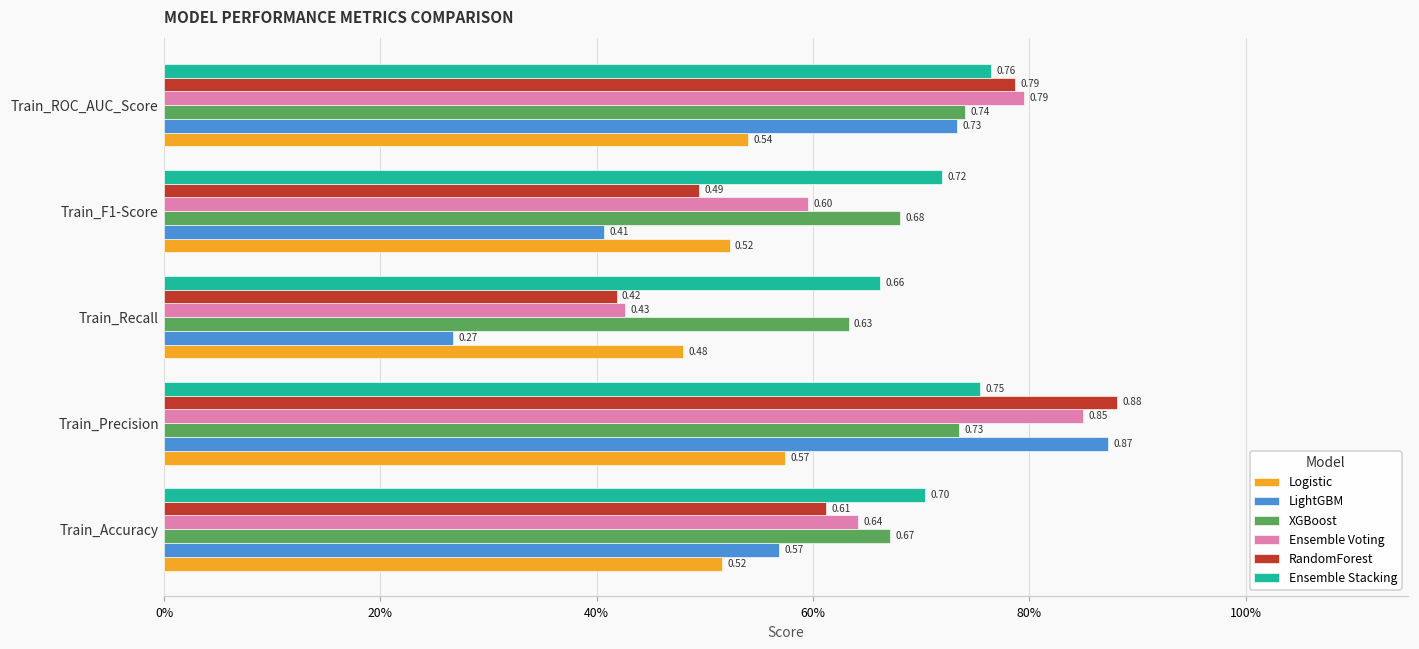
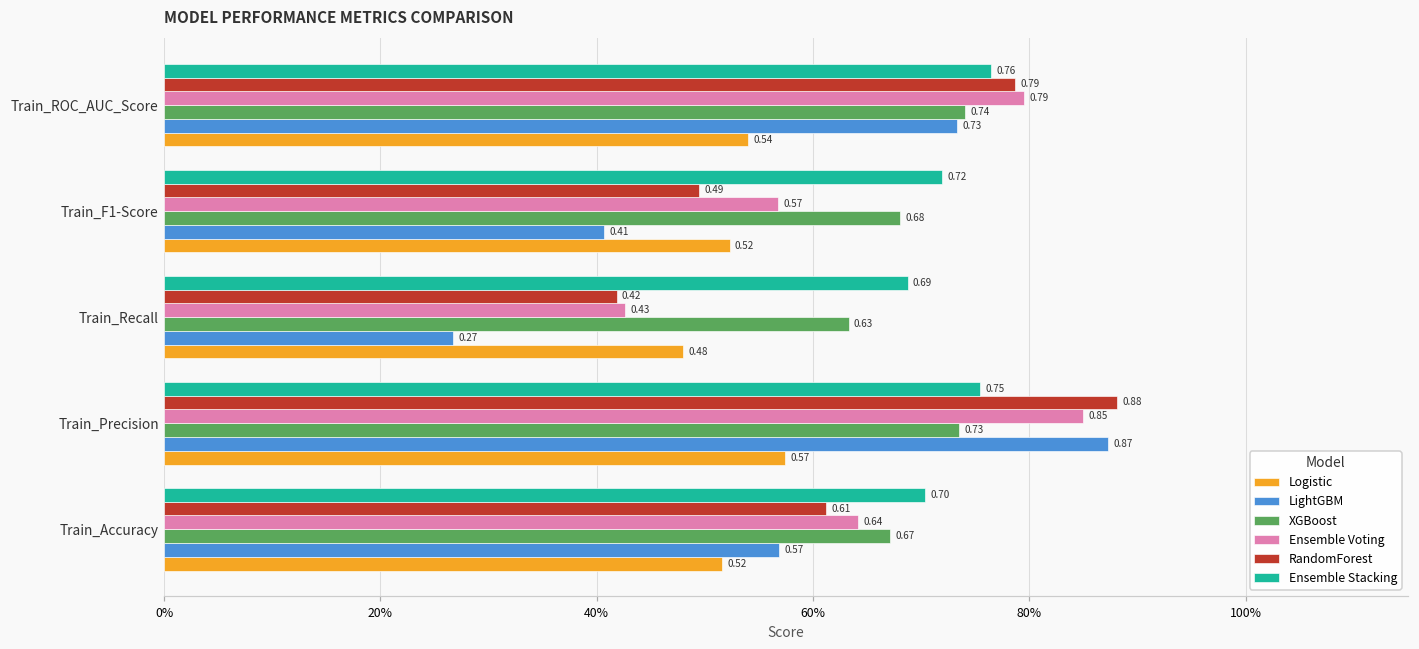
  {
    "Logistic": {
      "Train_ROC_AUC_Score": 0.54,
      "Train_F1-Score": 0.52,
      "Train_Recall": 0.48,
      "Train_Precision": 0.57,
      "Train_Accuracy": 0.52
    },
    "LightGBM": {
      "Train_ROC_AUC_Score": 0.73,
      "Train_F1-Score": 0.41,
      "Train_Recall": 0.27,
      "Train_Precision": 0.87,
      "Train_Accuracy": 0.57
    },
    "XGBoost": {
      "Train_ROC_AUC_Score": 0.74,
      "Train_F1-Score": 0.68,
      "Train_Recall": 0.63,
      "Train_Precision": 0.73,
      "Train_Accuracy": 0.67
    },
    "Ensemble Voting": {
      "Train_ROC_AUC_Score": 0.79,
-     "Train_F1-Score": 0.60,
+     "Train_F1-Score": 0.57,
      "Train_Recall": 0.43,
      "Train_Precision": 0.85,
      "Train_Accuracy": 0.64
    },
    "RandomForest": {
      "Train_ROC_AUC_Score": 0.79,
      "Train_F1-Score": 0.49,
      "Train_Recall": 0.42,
      "Train_Precision": 0.88,
      "Train_Accuracy": 0.61
    },
    "Ensemble Stacking": {
      "Train_ROC_AUC_Score": 0.76,
      "Train_F1-Score": 0.72,
-     "Train_Recall": 0.66,
+     "Train_Recall": 0.69,
      "Train_Precision": 0.75,
      "Train_Accuracy": 0.70
    }
  }
